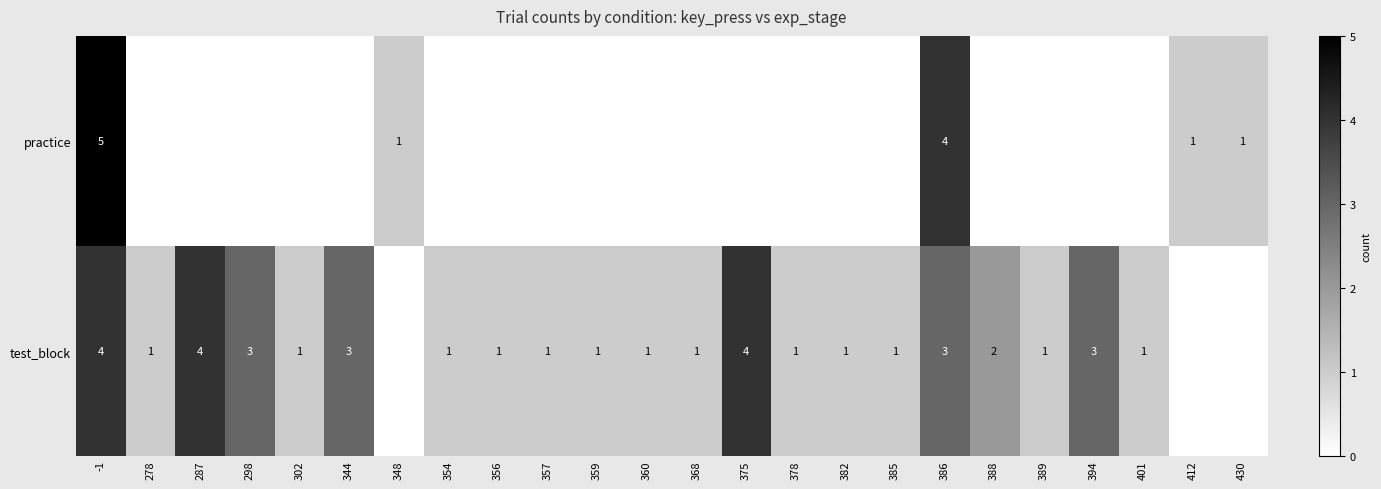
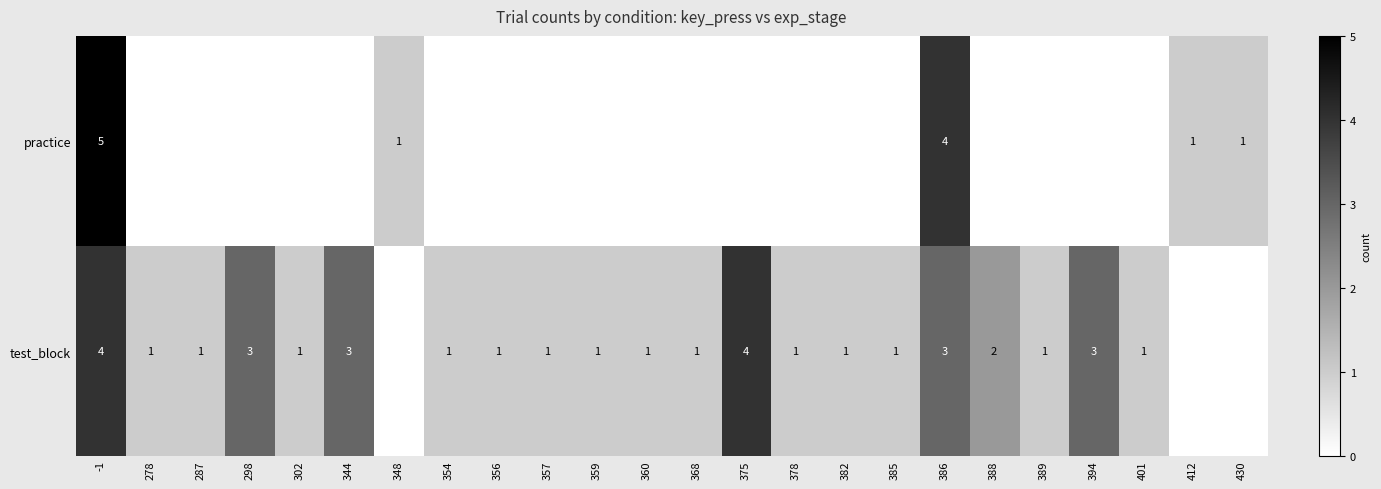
  {
    "practice": {
      "-1": 5,
      "348": 1,
      "386": 4,
      "412": 1,
      "430": 1
    },
    "test_block": {
      "-1": 4,
      "278": 1,
-     "287": 4,
+     "287": 1,
      "298": 3,
      "302": 1,
      "344": 3,
      "354": 1,
      "356": 1,
      "357": 1,
      "359": 1,
      "360": 1,
      "368": 1,
      "375": 4,
      "378": 1,
      "382": 1,
      "385": 1,
      "386": 3,
      "388": 2,
      "389": 1,
      "394": 3,
      "401": 1
    }
  }
